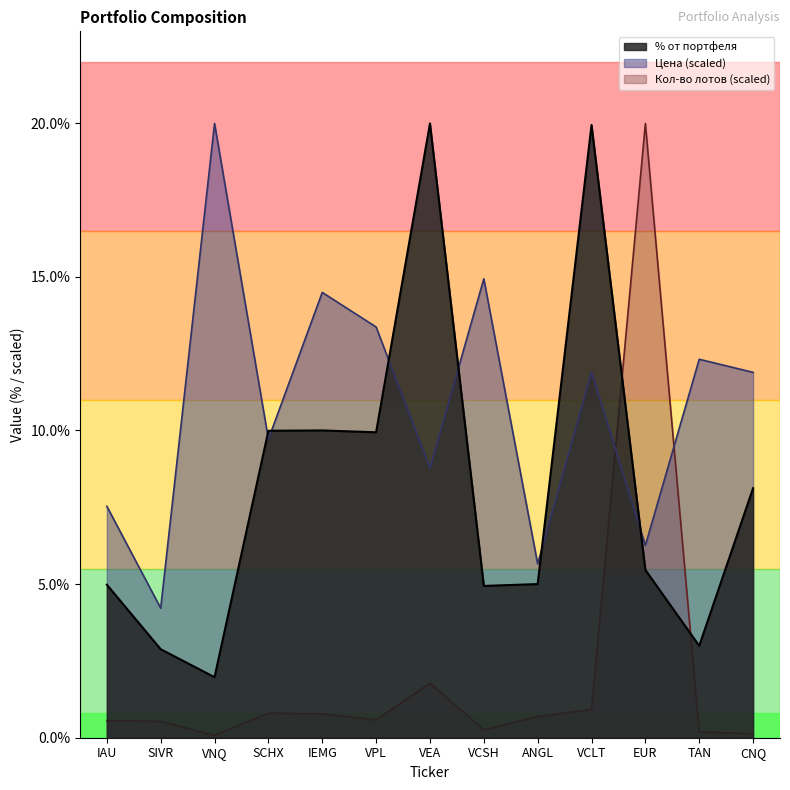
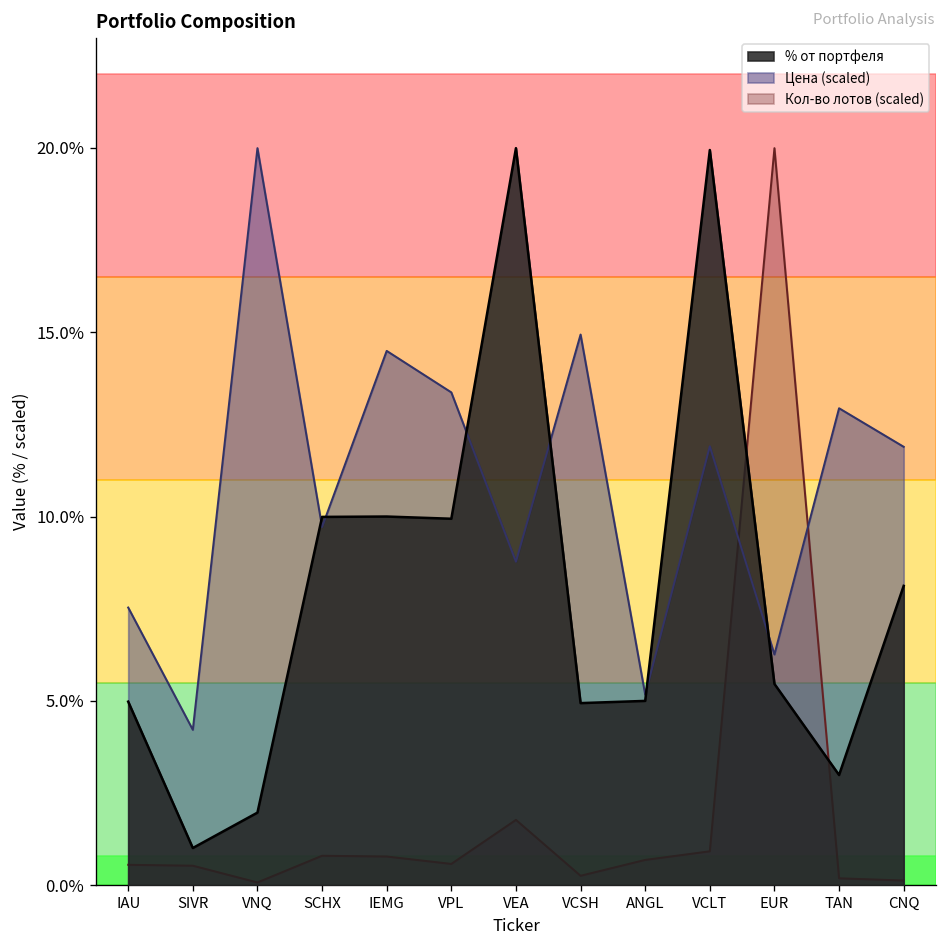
  {
    "% от портфеля": {
      "IAU": "5.0%",
-     "SIVR": "2.9%",
+     "SIVR": "1.0%",
      "VNQ": "2.0%",
      "SCHX": "10.0%",
      "IEMG": "10.0%",
      "VPL": "9.9%",
      "VEA": "20.0%",
      "VCSH": "4.9%",
      "ANGL": "5.0%",
      "VCLT": "19.9%",
      "EUR": "5.5%",
      "TAN": "3.0%",
      "CNQ": "8.1%"
    },
    "Цена (scaled)": {
      "IAU": "7.5%",
      "SIVR": "4.2%",
      "VNQ": "20.0%",
      "SCHX": "9.7%",
      "IEMG": "14.5%",
      "VPL": "13.4%",
      "VEA": "8.8%",
      "VCSH": "14.9%",
-     "ANGL": "5.7%",
+     "ANGL": "5.2%",
      "VCLT": "11.9%",
      "EUR": "6.3%",
-     "TAN": "12.3%",
+     "TAN": "12.9%",
      "CNQ": "11.9%"
    },
    "Кол-во лотов (scaled)": {
      "IAU": "0.6%",
      "SIVR": "0.5%",
      "VNQ": "0.1%",
      "SCHX": "0.8%",
      "IEMG": "0.8%",
      "VPL": "0.6%",
      "VEA": "1.8%",
      "VCSH": "0.3%",
      "ANGL": "0.7%",
      "VCLT": "0.9%",
      "EUR": "20.0%",
      "TAN": "0.2%",
      "CNQ": "0.1%"
    }
  }
